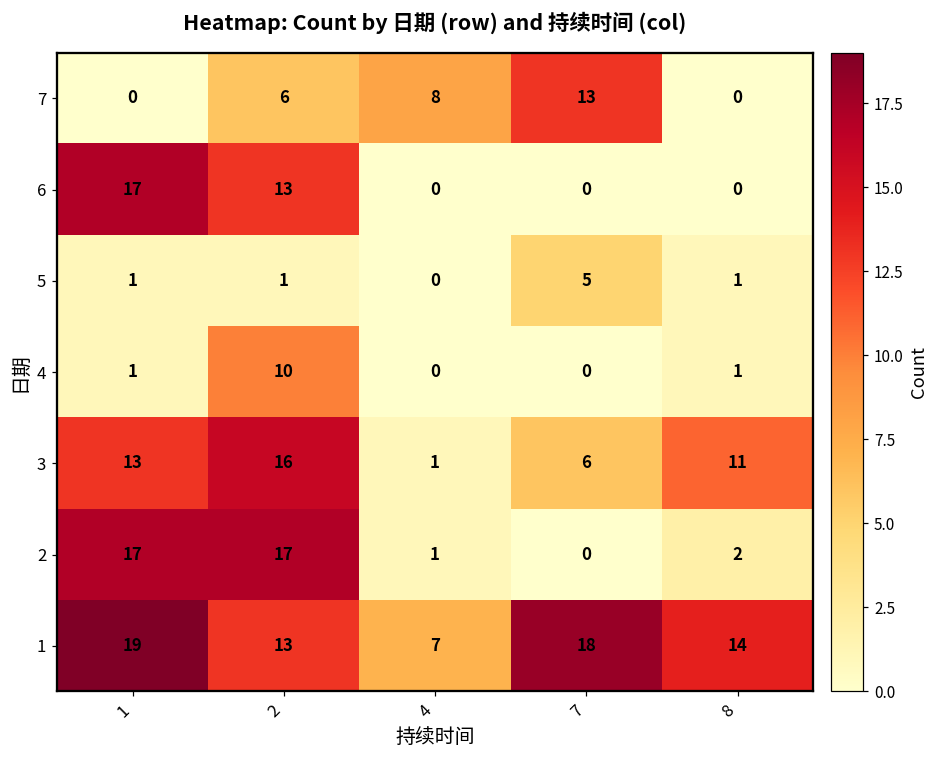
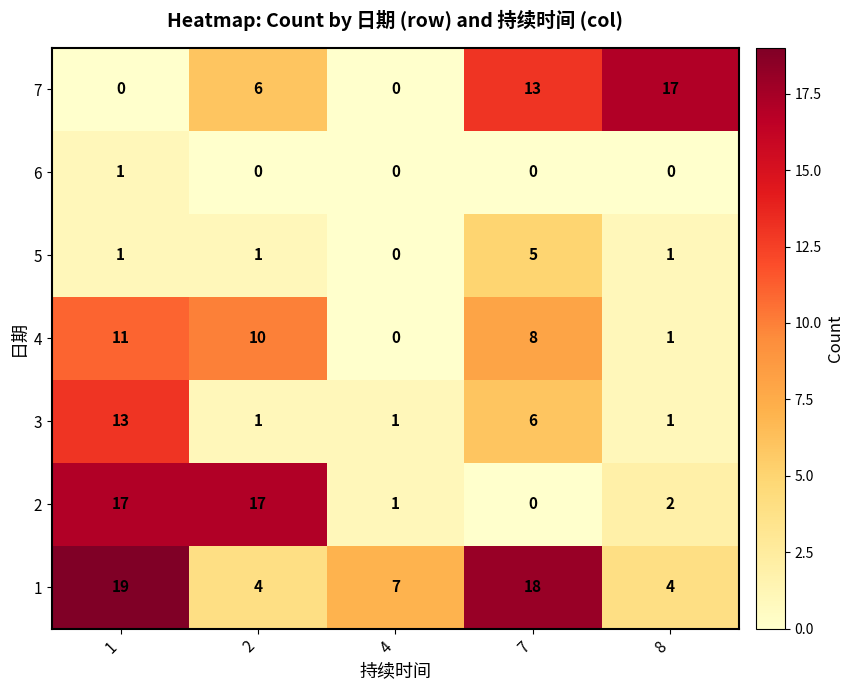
  {
    "7": {
      "1": 0,
      "2": 6,
-     "4": 8,
+     "4": 0,
      "7": 13,
-     "8": 0
+     "8": 17
    },
    "6": {
-     "1": 17,
-     "2": 13,
+     "1": 1,
+     "2": 0,
      "4": 0,
      "7": 0,
      "8": 0
    },
    "5": {
      "1": 1,
      "2": 1,
      "4": 0,
      "7": 5,
      "8": 1
    },
    "4": {
-     "1": 1,
+     "1": 11,
      "2": 10,
      "4": 0,
-     "7": 0,
+     "7": 8,
      "8": 1
    },
    "3": {
      "1": 13,
-     "2": 16,
+     "2": 1,
      "4": 1,
      "7": 6,
-     "8": 11
+     "8": 1
    },
    "2": {
      "1": 17,
      "2": 17,
      "4": 1,
      "7": 0,
      "8": 2
    },
    "1": {
      "1": 19,
-     "2": 13,
+     "2": 4,
      "4": 7,
      "7": 18,
-     "8": 14
+     "8": 4
    }
  }
